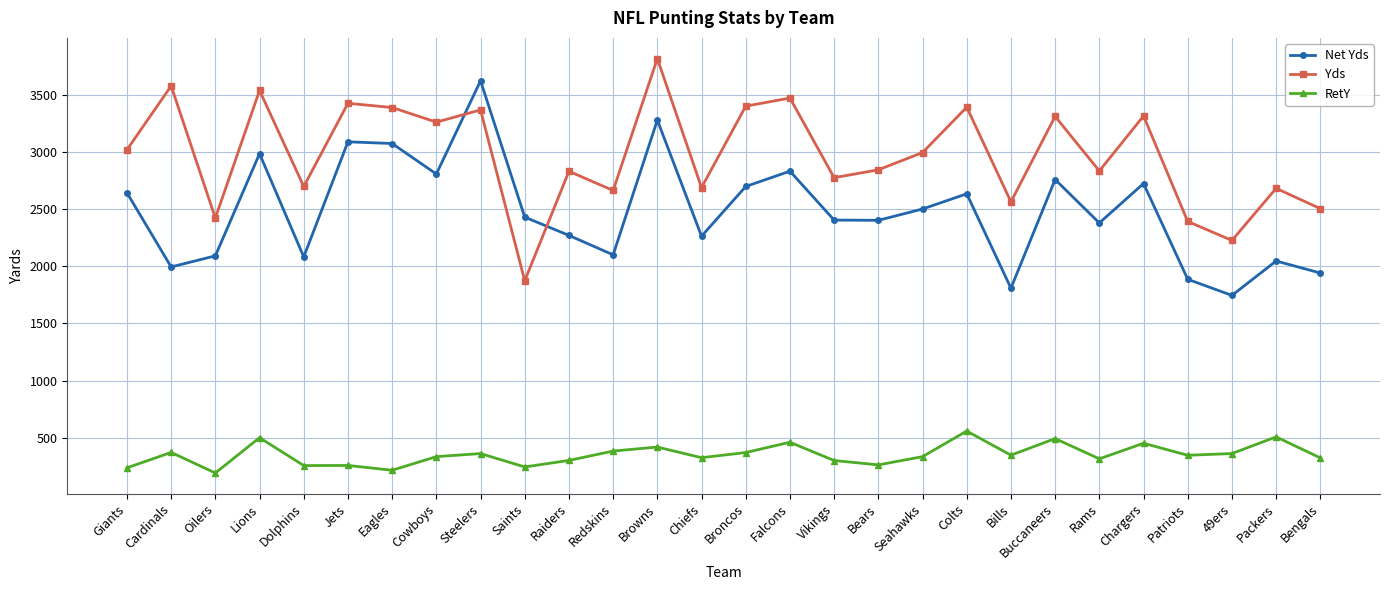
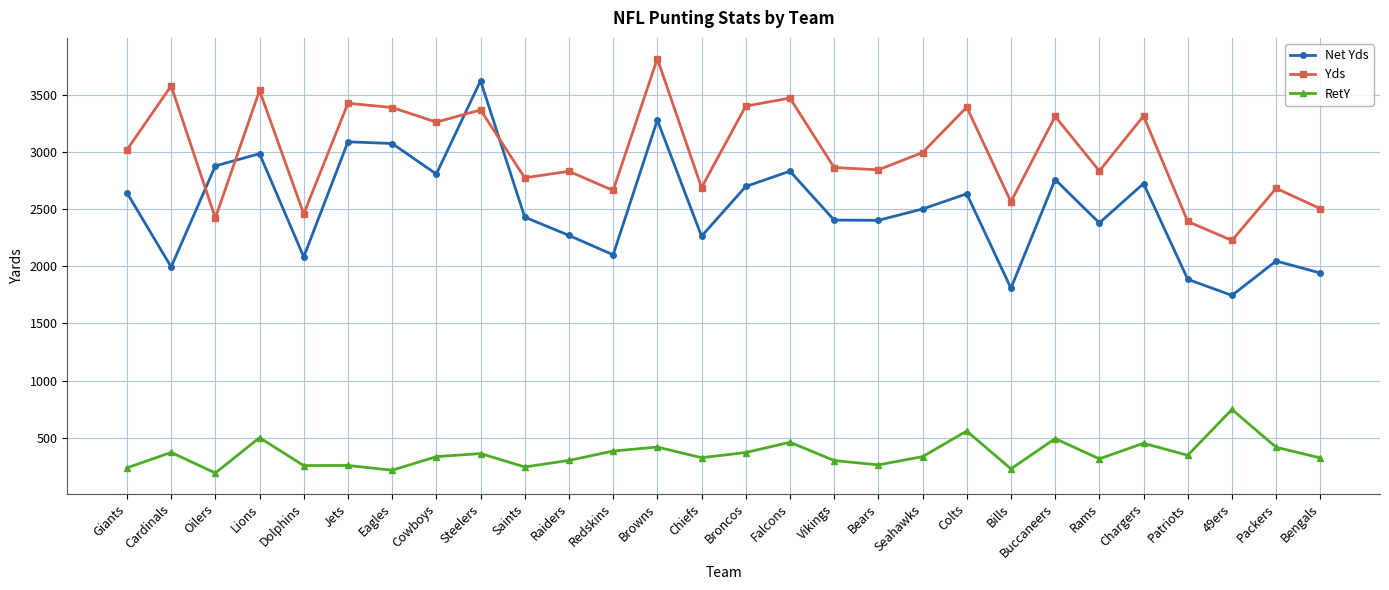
  {
    "Net Yds": {
      "Giants": 2640,
      "Cardinals": 1990,
-     "Oilers": 2090,
+     "Oilers": 2880,
      "Lions": 2990,
      "Dolphins": 2080,
      "Jets": 3090,
      "Eagles": 3070,
      "Cowboys": 2810,
      "Steelers": 3620,
      "Saints": 2430,
      "Raiders": 2270,
      "Redskins": 2100,
      "Browns": 3280,
      "Chiefs": 2260,
      "Broncos": 2700,
      "Falcons": 2830,
      "Vikings": 2400,
      "Bears": 2400,
      "Seahawks": 2500,
      "Colts": 2630,
      "Bills": 1810,
      "Buccaneers": 2760,
      "Rams": 2380,
      "Chargers": 2720,
      "Patriots": 1890,
      "49ers": 1750,
      "Packers": 2050,
      "Bengals": 1940
    },
    "Yds": {
      "Giants": 3020,
      "Cardinals": 3580,
      "Oilers": 2420,
      "Lions": 3540,
-     "Dolphins": 2700,
+     "Dolphins": 2460,
      "Jets": 3430,
      "Eagles": 3390,
      "Cowboys": 3260,
      "Steelers": 3370,
-     "Saints": 1870,
+     "Saints": 2770,
      "Raiders": 2830,
      "Redskins": 2660,
      "Browns": 3820,
      "Chiefs": 2690,
      "Broncos": 3400,
      "Falcons": 3470,
-     "Vikings": 2780,
+     "Vikings": 2860,
      "Bears": 2840,
      "Seahawks": 3000,
      "Colts": 3390,
      "Bills": 2560,
      "Buccaneers": 3310,
      "Rams": 2830,
      "Chargers": 3320,
      "Patriots": 2390,
      "49ers": 2230,
      "Packers": 2680,
      "Bengals": 2500
    },
    "RetY": {
      "Giants": 240,
      "Cardinals": 370,
      "Oilers": 190,
      "Lions": 500,
      "Dolphins": 260,
      "Jets": 260,
      "Eagles": 220,
      "Cowboys": 330,
      "Steelers": 360,
      "Saints": 240,
      "Raiders": 300,
      "Redskins": 380,
      "Browns": 420,
      "Chiefs": 330,
      "Broncos": 370,
      "Falcons": 460,
      "Vikings": 300,
      "Bears": 260,
      "Seahawks": 330,
      "Colts": 560,
-     "Bills": 350,
+     "Bills": 230,
      "Buccaneers": 490,
      "Rams": 320,
      "Chargers": 450,
      "Patriots": 350,
-     "49ers": 360,
-     "Packers": 510,
+     "49ers": 750,
+     "Packers": 420,
      "Bengals": 320
    }
  }
